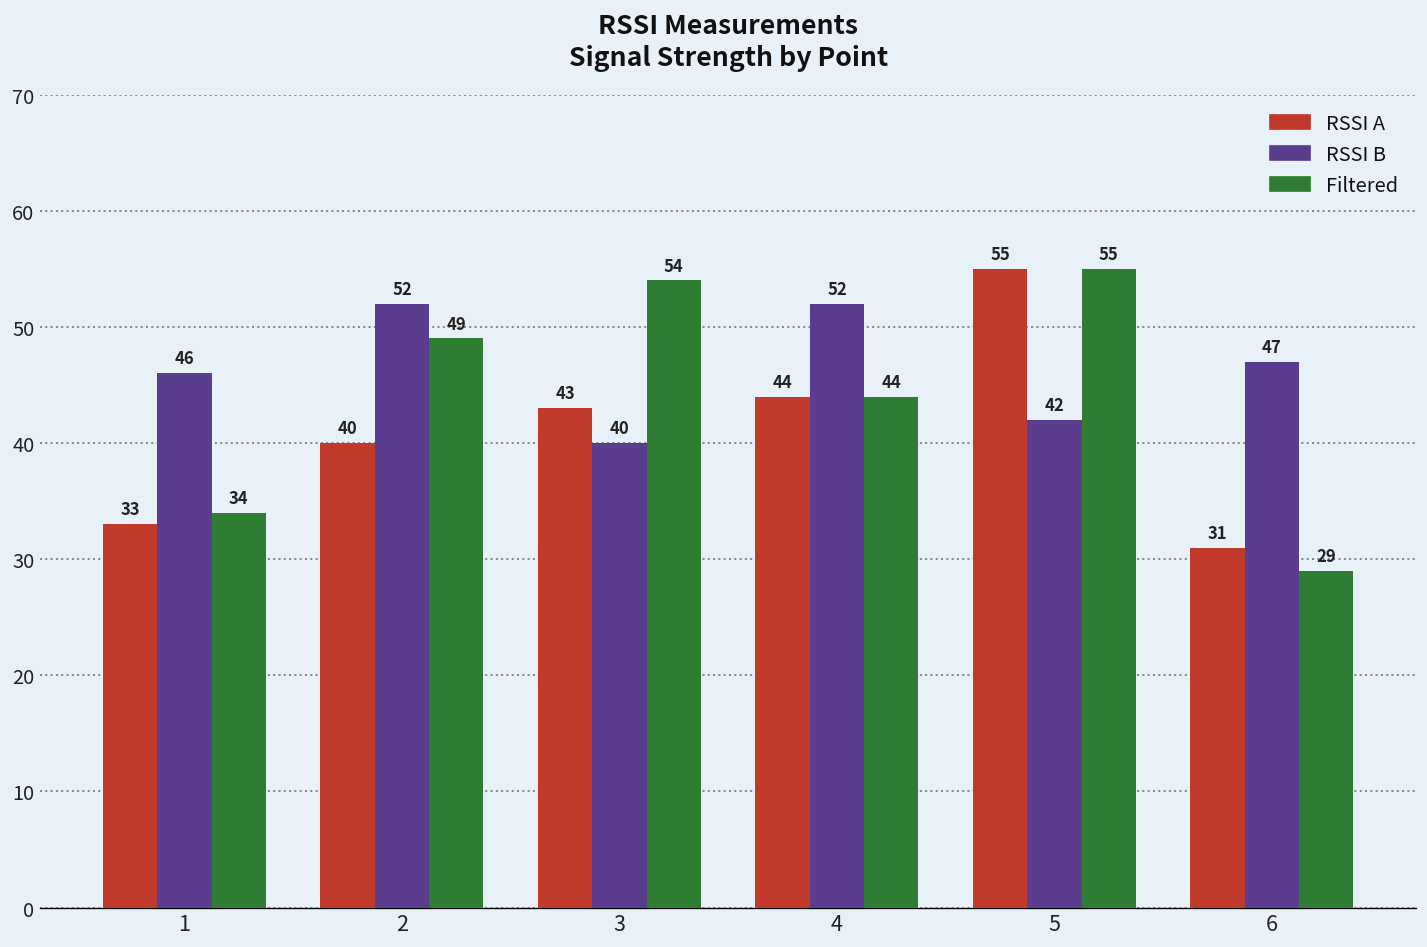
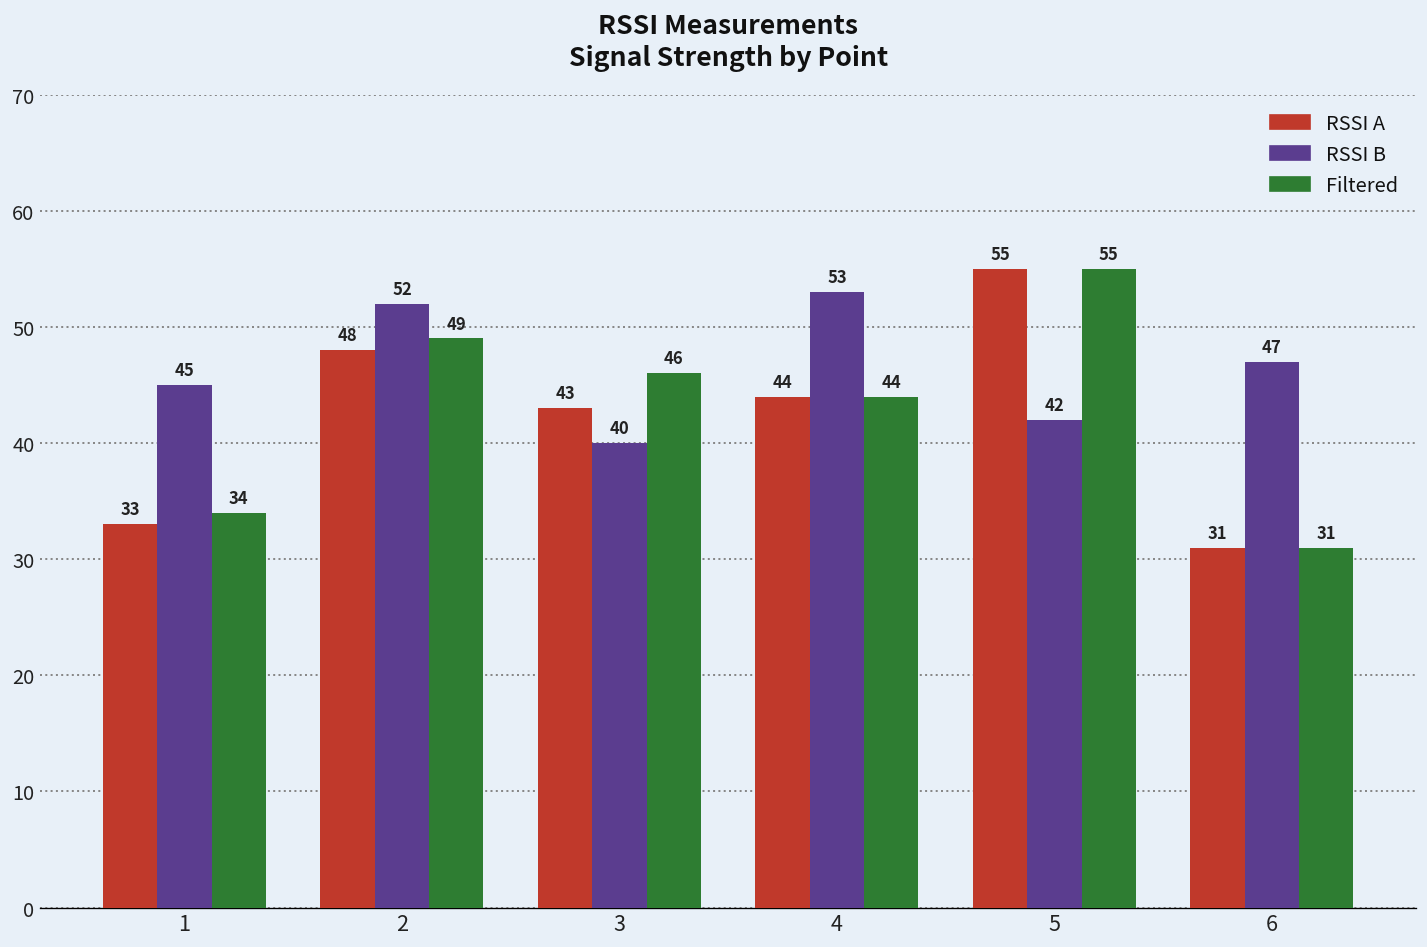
  {
    "RSSI A": {
      "1": 33,
-     "2": 40,
+     "2": 48,
      "3": 43,
      "4": 44,
      "5": 55,
      "6": 31
    },
    "RSSI B": {
-     "1": 46,
+     "1": 45,
      "2": 52,
      "3": 40,
-     "4": 52,
+     "4": 53,
      "5": 42,
      "6": 47
    },
    "Filtered": {
      "1": 34,
      "2": 49,
-     "3": 54,
+     "3": 46,
      "4": 44,
      "5": 55,
-     "6": 29
+     "6": 31
    }
  }
